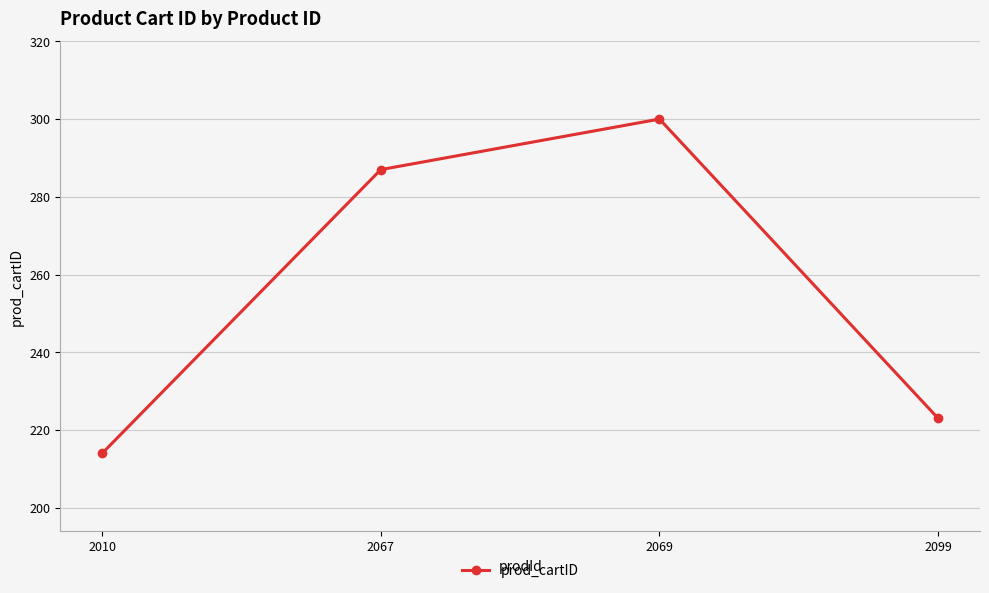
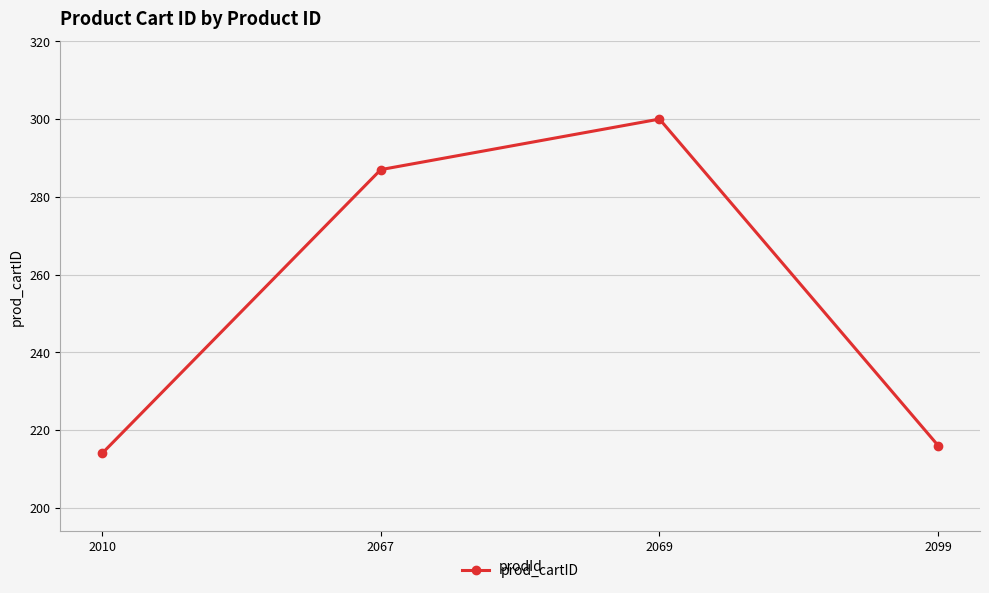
  {
    "2010": 214,
    "2067": 287,
    "2069": 300,
-   "2099": 223
+   "2099": 216
  }
